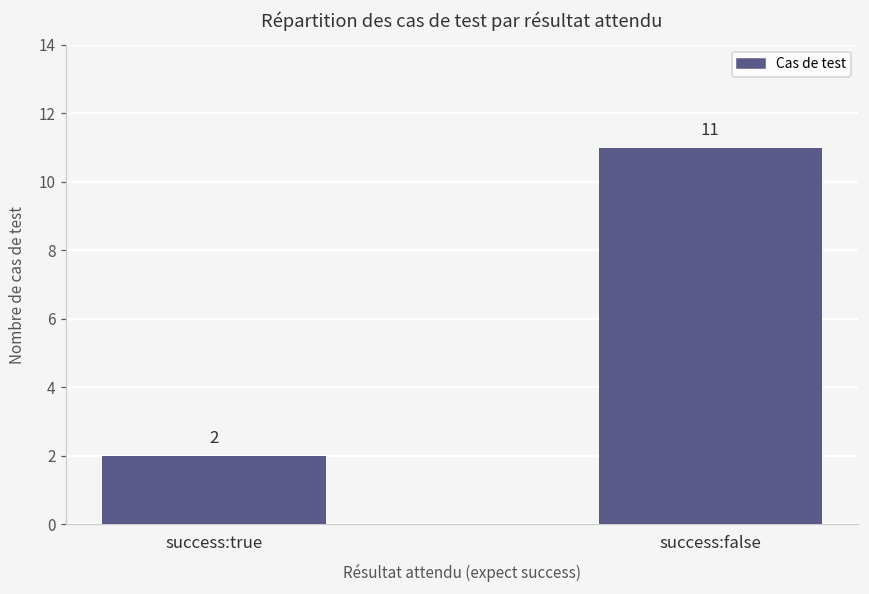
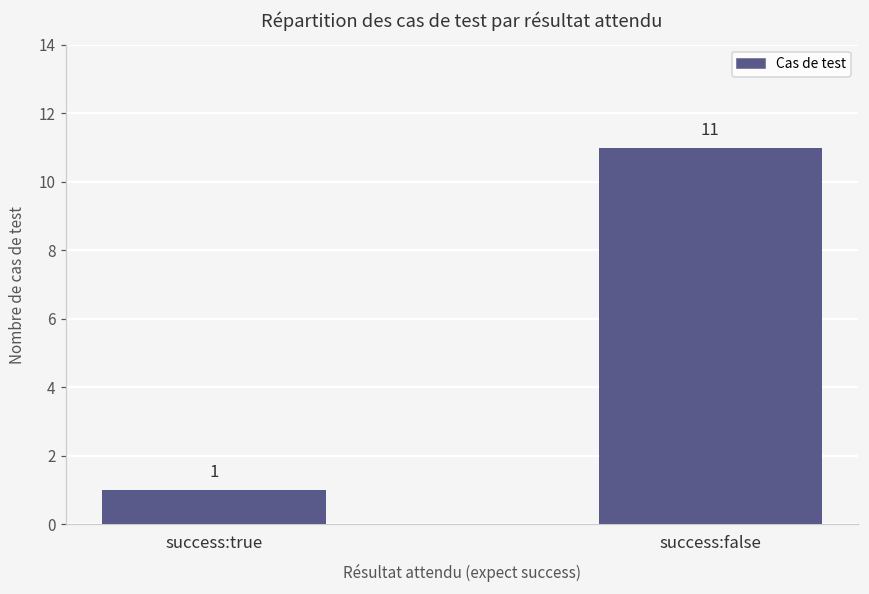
  {
-   "success:true": 2,
+   "success:true": 1,
    "success:false": 11
  }
